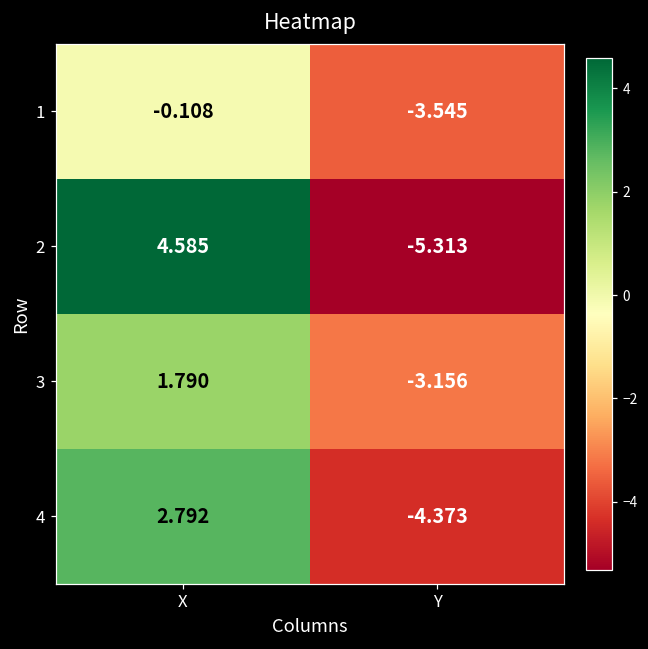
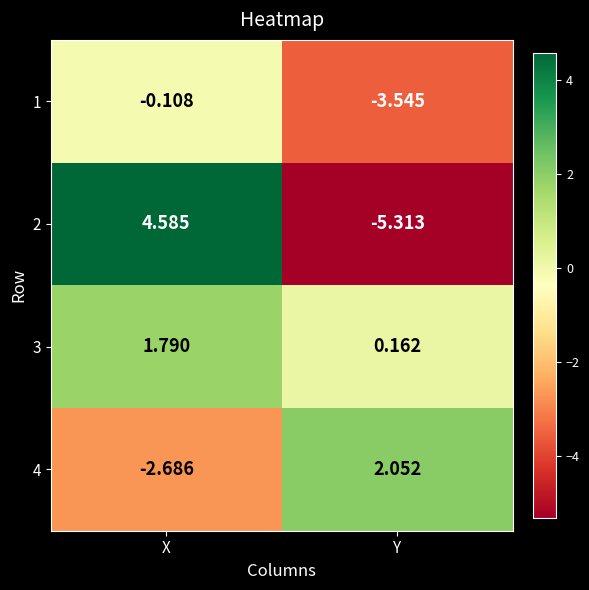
  {
    "1": {
      "X": -0.108,
      "Y": -3.545
    },
    "2": {
      "X": 4.585,
      "Y": -5.313
    },
    "3": {
      "X": 1.790,
-     "Y": -3.156
+     "Y": 0.162
    },
    "4": {
-     "X": 2.792,
-     "Y": -4.373
+     "X": -2.686,
+     "Y": 2.052
    }
  }
